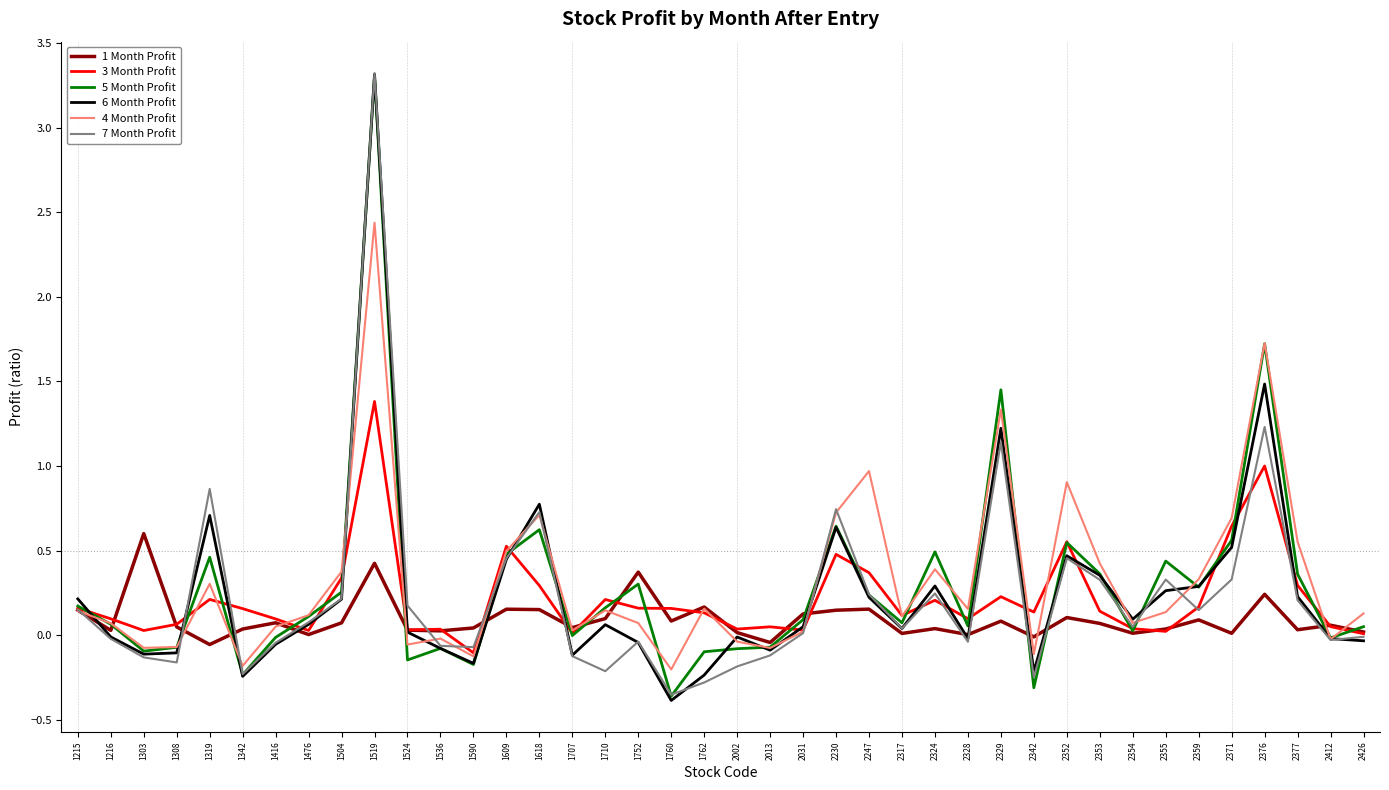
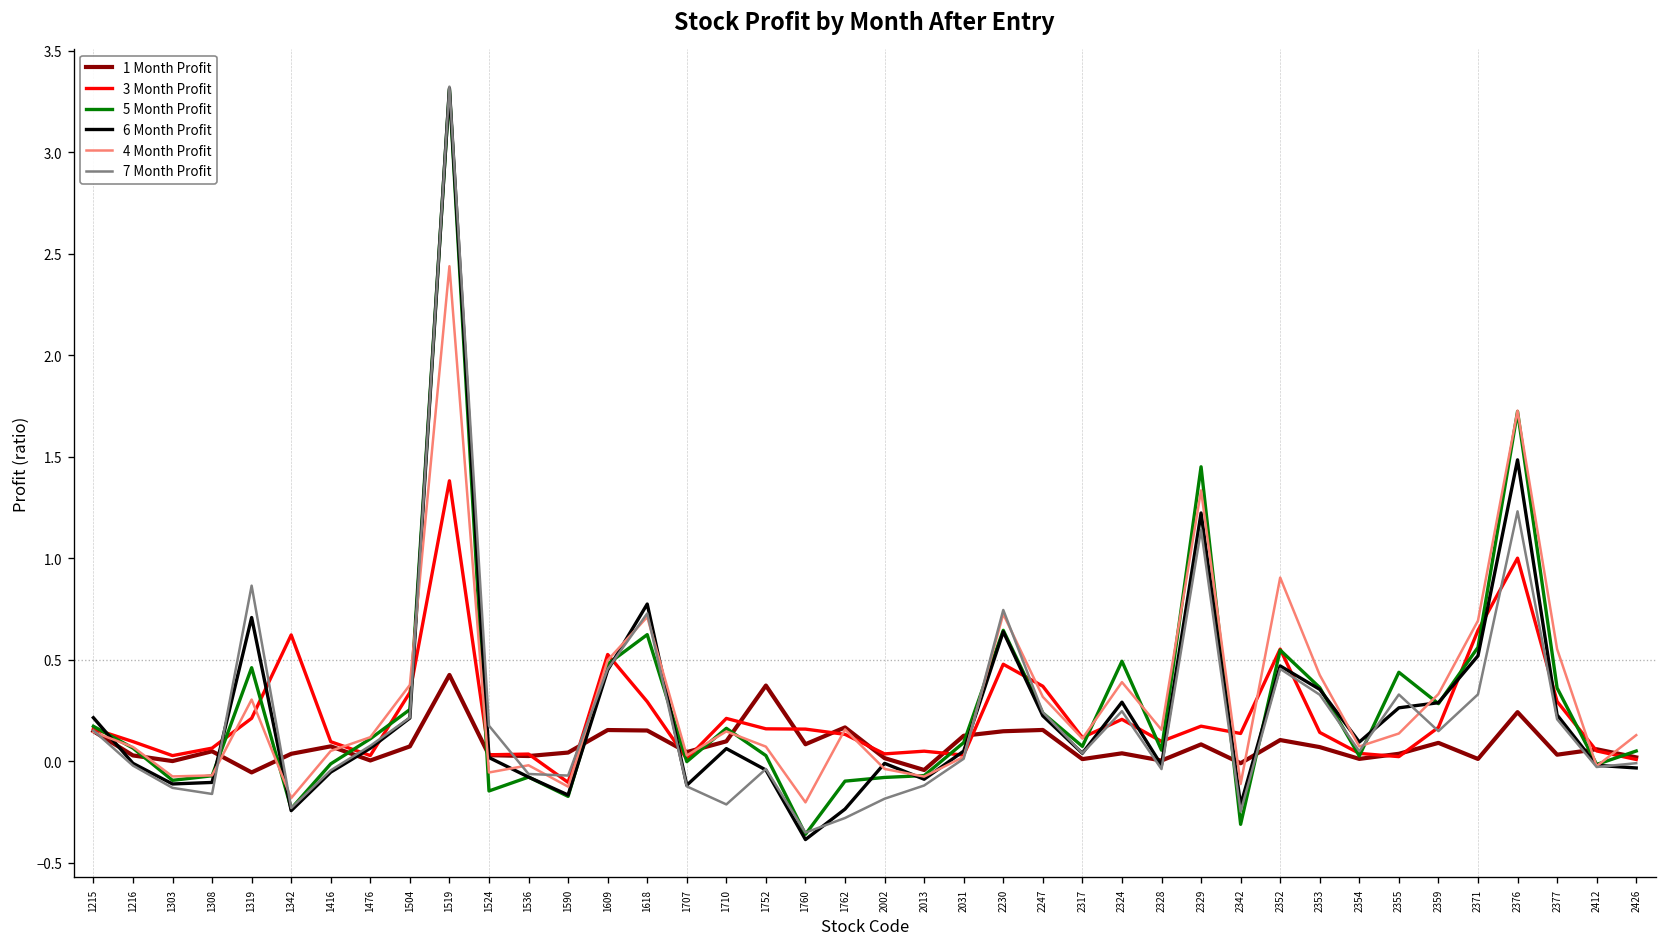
  {
    "1 Month Profit": {
      "1216": 0.03,
-     "1303": 0.6,
+     "1303": 0.0,
      "1308": 0.05,
      "1319": -0.06,
      "1342": 0.04,
      "1416": 0.07,
      "1476": 0.0,
      "1504": 0.07,
      "1519": 0.42,
      "1590": 0.04,
      "1609": 0.15,
      "1618": 0.15,
      "1707": 0.04,
      "1710": 0.1,
      "1752": 0.37,
      "1760": 0.08,
      "2002": 0.0,
      "2013": -0.04,
      "2031": 0.12,
      "2230": 0.15,
      "2247": 0.15,
      "2317": 0.0,
      "2324": 0.04,
      "2328": 0.0,
      "2329": 0.08,
      "2342": 0.0,
      "2352": 0.1,
      "2353": 0.07,
      "2359": 0.1,
      "2371": 0.0,
      "2376": 0.24,
      "2377": 0.03
    },
    "3 Month Profit": {
      "1216": 0.10,
      "1303": 0.03,
      "1308": 0.06,
      "1319": 0.21,
-     "1342": 0.16,
+     "1342": 0.62,
      "1416": 0.10,
      "1476": 0.03,
      "1504": 0.34,
      "1519": 1.38,
      "1590": -0.11,
      "1609": 0.53,
      "1618": 0.29,
      "1710": 0.21,
      "1752": 0.16,
      "1760": 0.16,
      "1762": 0.13,
      "2002": 0.04,
      "2013": 0.05,
      "2230": 0.48,
      "2247": 0.37,
      "2324": 0.21,
      "2328": 0.10,
-     "2329": 0.23,
+     "2329": 0.17,
      "2342": 0.14,
      "2353": 0.14,
      "2359": 0.17,
      "2371": 0.64,
      "2376": 1.00,
      "2377": 0.29
    },
    "4 Month Profit": {
      "1303": -0.08,
      "1319": 0.30,
      "1342": -0.18,
      "1416": 0.05,
      "1504": 0.38,
      "1519": 2.44,
      "1524": -0.06,
      "1536": -0.02,
      "1590": -0.13,
      "1609": 0.50,
      "1618": 0.71,
      "1707": 0.03,
      "1752": 0.07,
      "1760": -0.20,
      "2002": -0.04,
      "2230": 0.72,
-     "2247": 0.97,
+     "2247": 0.32,
      "2324": 0.39,
      "2328": 0.15,
      "2329": 1.33,
      "2342": -0.11,
      "2352": 0.90,
      "2353": 0.42,
      "2354": 0.07,
      "2355": 0.14,
      "2359": 0.33,
      "2371": 0.69,
      "2377": 0.55,
      "2426": 0.13
    },
    "5 Month Profit": {
      "1303": -0.09,
      "1319": 0.46,
      "1416": -0.01,
      "1504": 0.25,
      "1524": -0.15,
      "1609": 0.48,
      "1618": 0.62,
-     "1752": 0.30,
+     "1752": 0.03,
      "1762": -0.10,
      "2002": -0.08,
      "2031": 0.09,
      "2317": 0.07,
      "2324": 0.49,
      "2328": 0.05,
      "2329": 1.45,
      "2342": -0.31,
      "2355": 0.44,
      "2371": 0.56,
      "2377": 0.36,
      "2426": 0.05
    },
    "6 Month Profit": {
      "1215": 0.21,
      "1303": -0.11,
      "1308": -0.11,
      "1319": 0.71,
      "1618": 0.77,
      "1710": 0.06,
      "1760": -0.39,
      "1762": -0.24,
      "2002": -0.01,
      "2031": 0.05,
      "2324": 0.29,
      "2328": -0.02,
      "2329": 1.22,
      "2342": -0.22,
      "2354": 0.09,
      "2355": 0.26,
      "2371": 0.52,
      "2376": 1.48,
      "2377": 0.23,
      "2426": -0.03
    },
    "7 Month Profit": {
      "1303": -0.13,
      "1308": -0.16,
      "1319": 0.86,
      "1524": 0.17,
      "1536": -0.06,
      "1590": -0.07,
      "1618": 0.73,
      "1710": -0.21,
      "1762": -0.28,
      "2002": -0.19,
      "2013": -0.12,
      "2230": 0.74,
      "2324": 0.25,
      "2328": -0.04,
      "2329": 1.14,
      "2342": -0.25,
      "2353": 0.33,
      "2355": 0.33,
      "2359": 0.15,
      "2371": 0.33,
      "2376": 1.23,
      "2377": 0.21,
      "2426": -0.01
    }
  }
